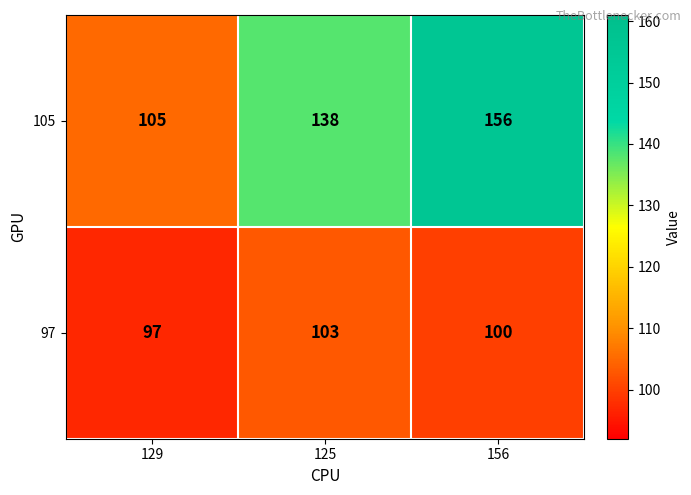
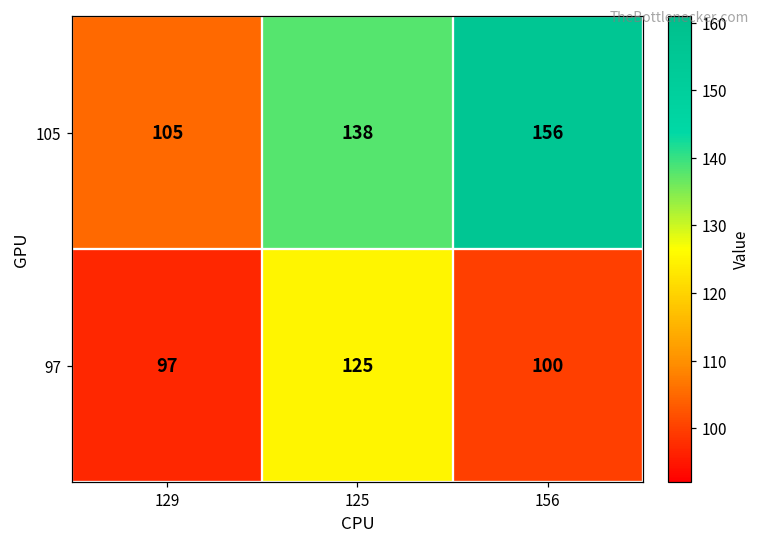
  {
    "105": {
      "129": 105,
      "125": 138,
      "156": 156
    },
    "97": {
      "129": 97,
-     "125": 103,
+     "125": 125,
      "156": 100
    }
  }
